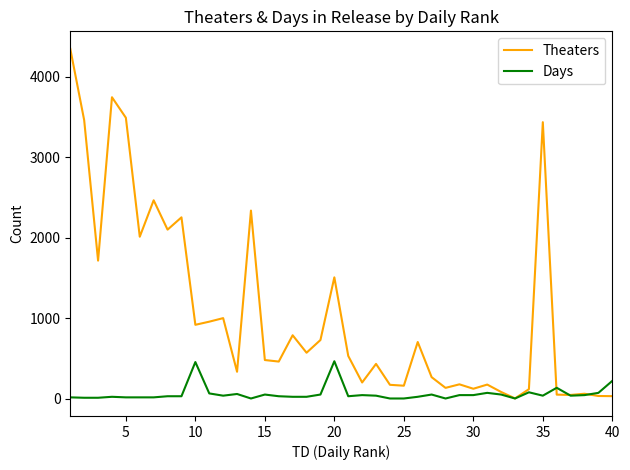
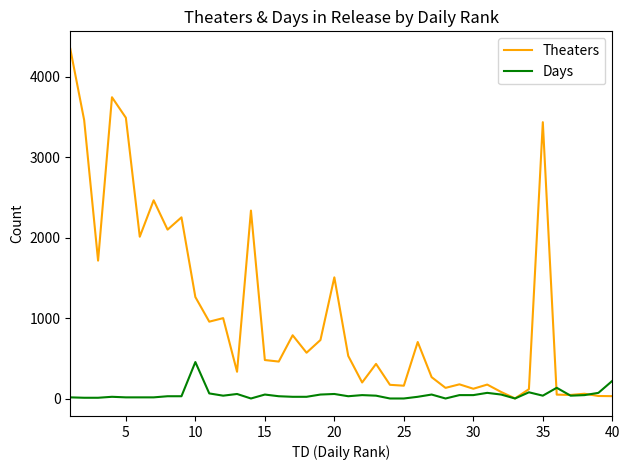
  {
    "Theaters": {
      "5": 3500,
-     "10": 900,
+     "10": 1300,
      "15": 500,
      "20": 1500,
      "25": 200,
      "30": 100,
      "35": 3400,
      "40": 0
    },
    "Days": {
      "5": 0,
      "10": 500,
      "15": 100,
-     "20": 500,
+     "20": 100,
      "25": 0,
      "30": 0,
      "35": 0,
      "40": 200
    }
  }
